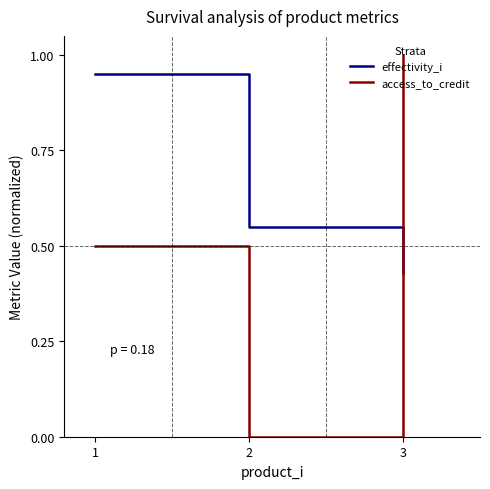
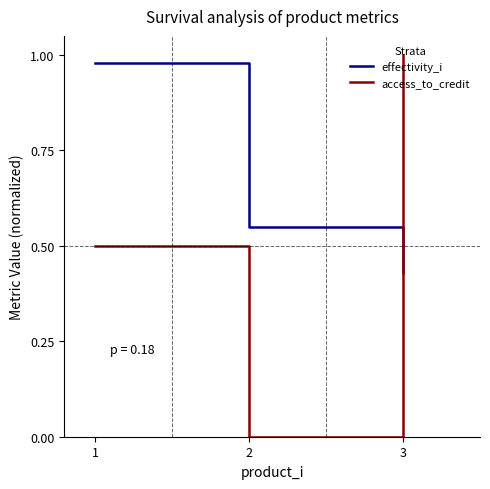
  {
    "effectivity_i": {
-     "1": 0.95,
+     "1": 0.98,
      "2": 0.55,
      "3": 0.43
    },
    "access_to_credit": {
      "1": 0.50,
      "2": 0.00,
      "3": 1.00
    }
  }
